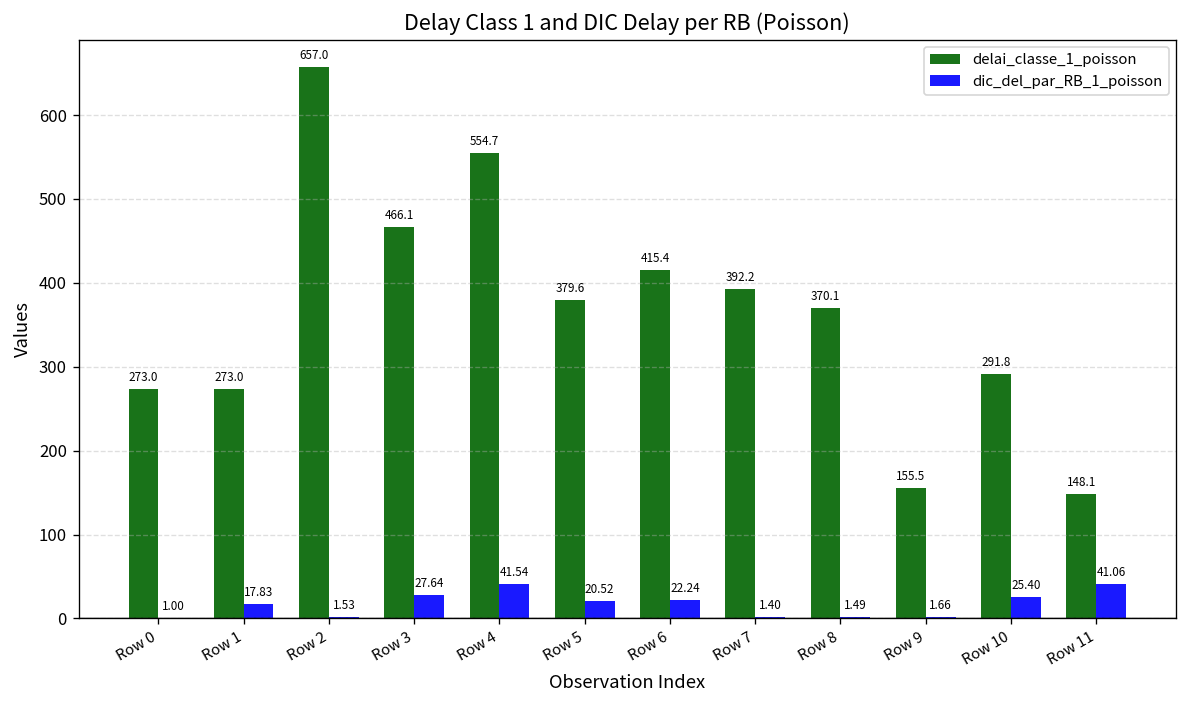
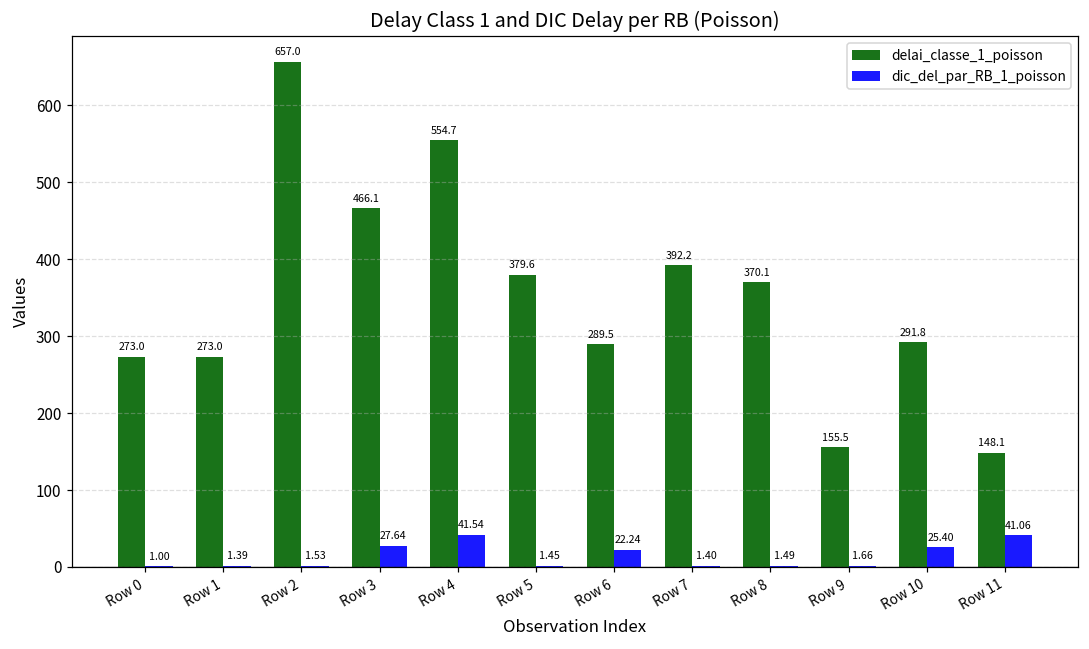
  {
    "delai_classe_1_poisson": {
      "Row 0": 273.0,
      "Row 1": 273.0,
      "Row 2": 657.0,
      "Row 3": 466.1,
      "Row 4": 554.7,
      "Row 5": 379.6,
-     "Row 6": 415.4,
+     "Row 6": 289.5,
      "Row 7": 392.2,
      "Row 8": 370.1,
      "Row 9": 155.5,
      "Row 10": 291.8,
      "Row 11": 148.1
    },
    "dic_del_par_RB_1_poisson": {
      "Row 0": 1.00,
-     "Row 1": 17.83,
+     "Row 1": 1.39,
      "Row 2": 1.53,
      "Row 3": 27.64,
      "Row 4": 41.54,
-     "Row 5": 20.52,
+     "Row 5": 1.45,
      "Row 6": 22.24,
      "Row 7": 1.40,
      "Row 8": 1.49,
      "Row 9": 1.66,
      "Row 10": 25.40,
      "Row 11": 41.06
    }
  }
